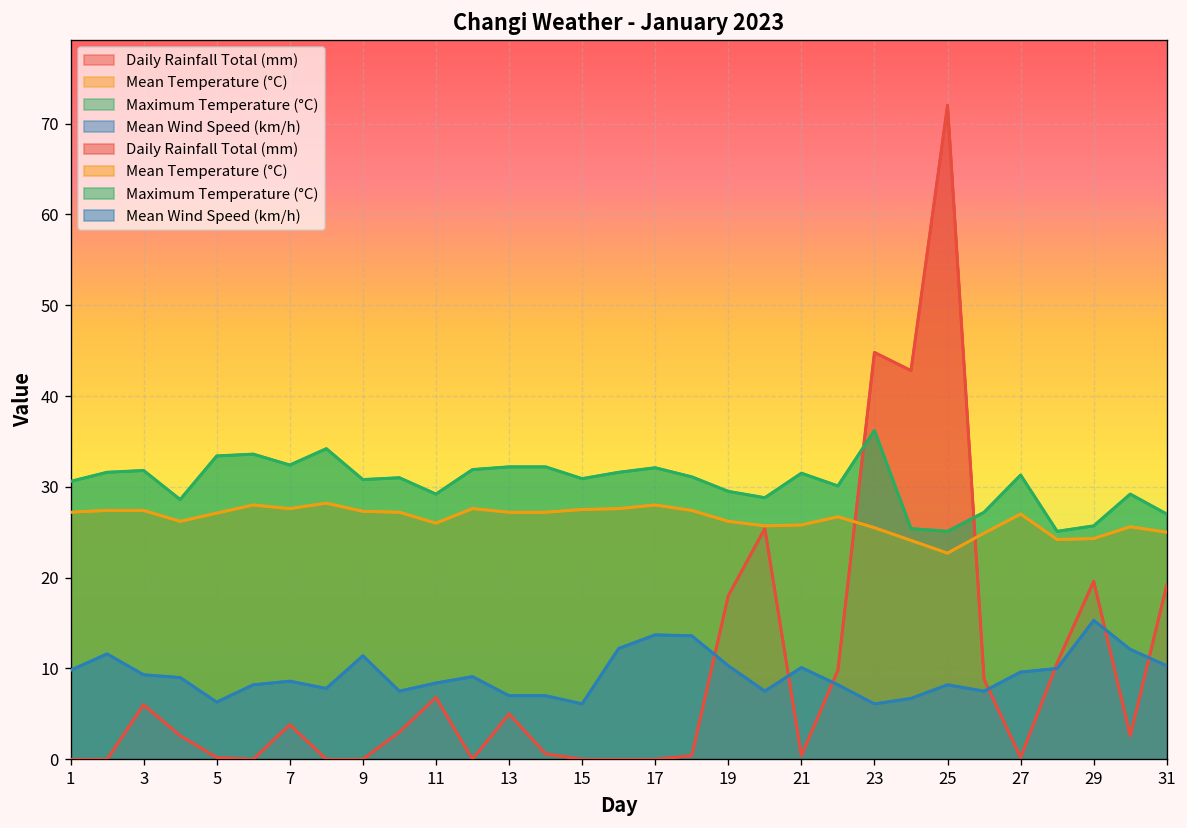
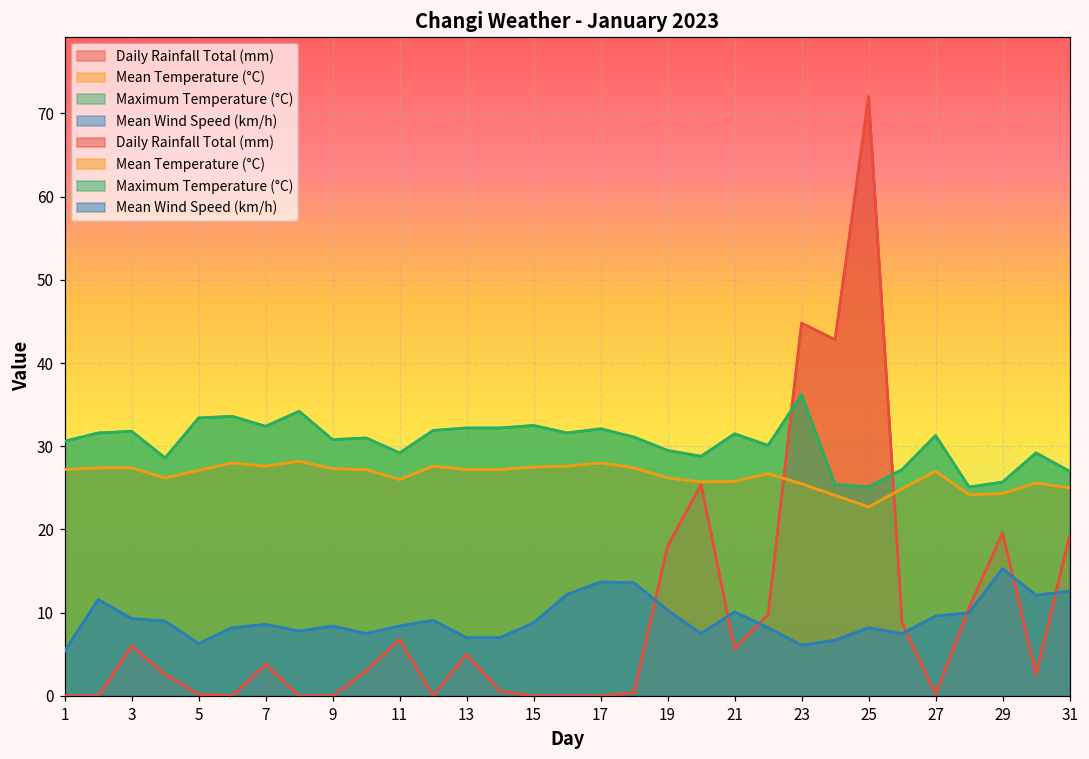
  {
    "Daily Rainfall Total (mm)": {
      "1": 0,
      "3": 6,
      "5": 0,
      "7": 4,
      "9": 0,
      "11": 7,
      "13": 5,
      "15": 0,
      "17": 0,
      "19": 18,
-     "21": 0,
+     "21": 6,
      "23": 45,
      "25": 72,
      "27": 0,
      "29": 20,
      "31": 19
    },
    "Mean Temperature (°C)": {
      "1": 27,
      "3": 27,
      "5": 27,
      "7": 28,
      "9": 27,
      "11": 26,
      "13": 27,
      "15": 28,
      "17": 28,
      "19": 26,
      "21": 26,
      "23": 26,
      "25": 23,
      "27": 27,
      "29": 24,
      "31": 25
    },
    "Maximum Temperature (°C)": {
      "1": 31,
      "3": 32,
      "5": 33,
      "7": 32,
      "9": 31,
      "11": 29,
      "13": 32,
-     "15": 31,
+     "15": 33,
      "17": 32,
      "19": 30,
      "21": 32,
      "23": 36,
      "25": 25,
      "27": 31,
      "29": 26,
      "31": 27
    },
    "Mean Wind Speed (km/h)": {
-     "1": 10,
+     "1": 5,
      "3": 9,
      "5": 6,
      "7": 9,
-     "9": 11,
+     "9": 8,
      "11": 8,
      "13": 7,
-     "15": 6,
+     "15": 9,
      "17": 14,
      "19": 10,
      "21": 10,
      "23": 6,
      "25": 8,
      "27": 10,
      "29": 15,
-     "31": 10
+     "31": 13
    }
  }
